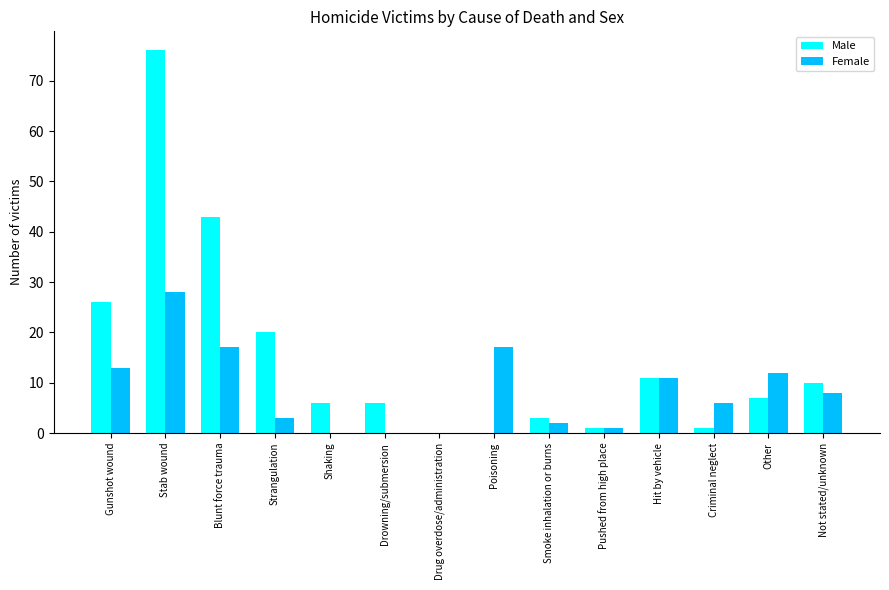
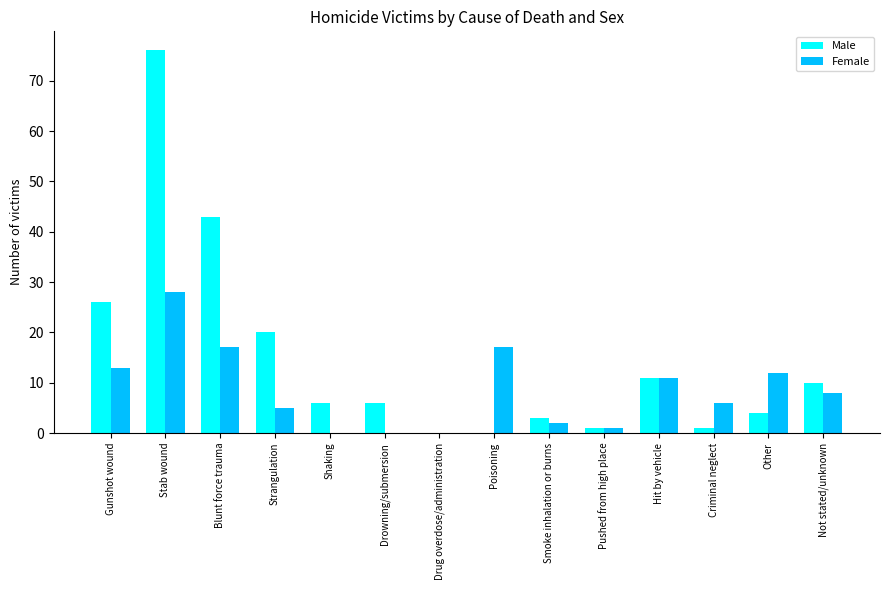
  {
    "Male": {
      "Gunshot wound": 26,
      "Stab wound": 76,
      "Blunt force trauma": 43,
      "Strangulation": 20,
      "Shaking": 6,
      "Drowning/submersion": 6,
      "Drug overdose/administration": 0,
      "Poisoning": 0,
      "Smoke inhalation or burns": 3,
      "Pushed from high place": 1,
      "Hit by vehicle": 11,
      "Criminal neglect": 1,
-     "Other": 7,
+     "Other": 4,
      "Not stated/unknown": 10
    },
    "Female": {
      "Gunshot wound": 13,
      "Stab wound": 28,
      "Blunt force trauma": 17,
-     "Strangulation": 3,
+     "Strangulation": 5,
      "Shaking": 0,
      "Drowning/submersion": 0,
      "Drug overdose/administration": 0,
      "Poisoning": 17,
      "Smoke inhalation or burns": 2,
      "Pushed from high place": 1,
      "Hit by vehicle": 11,
      "Criminal neglect": 6,
      "Other": 12,
      "Not stated/unknown": 8
    }
  }
